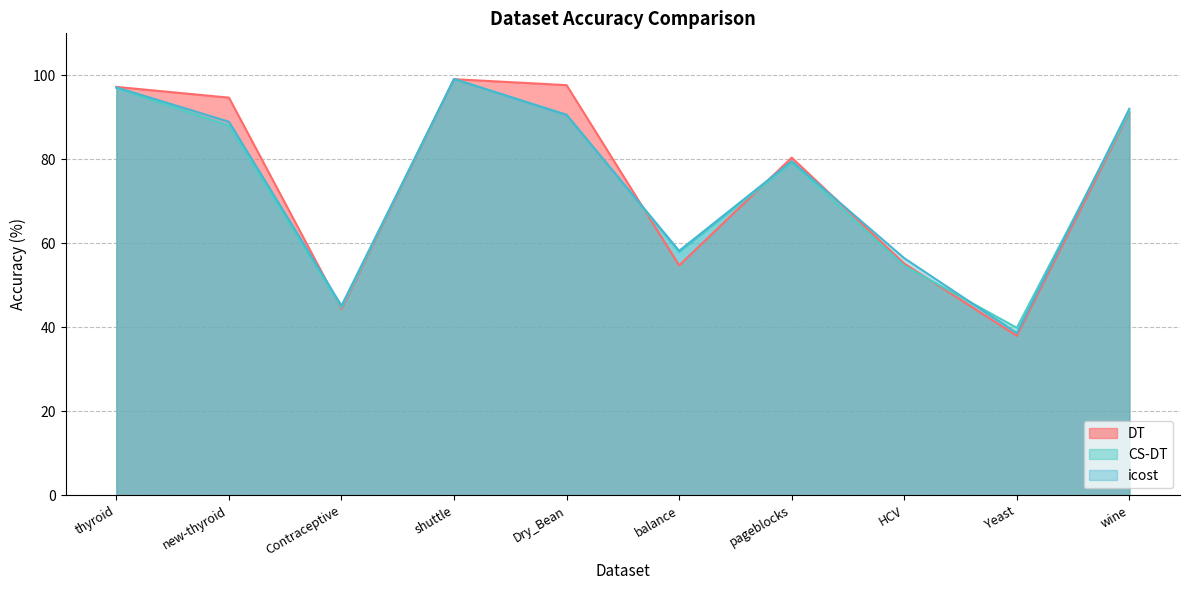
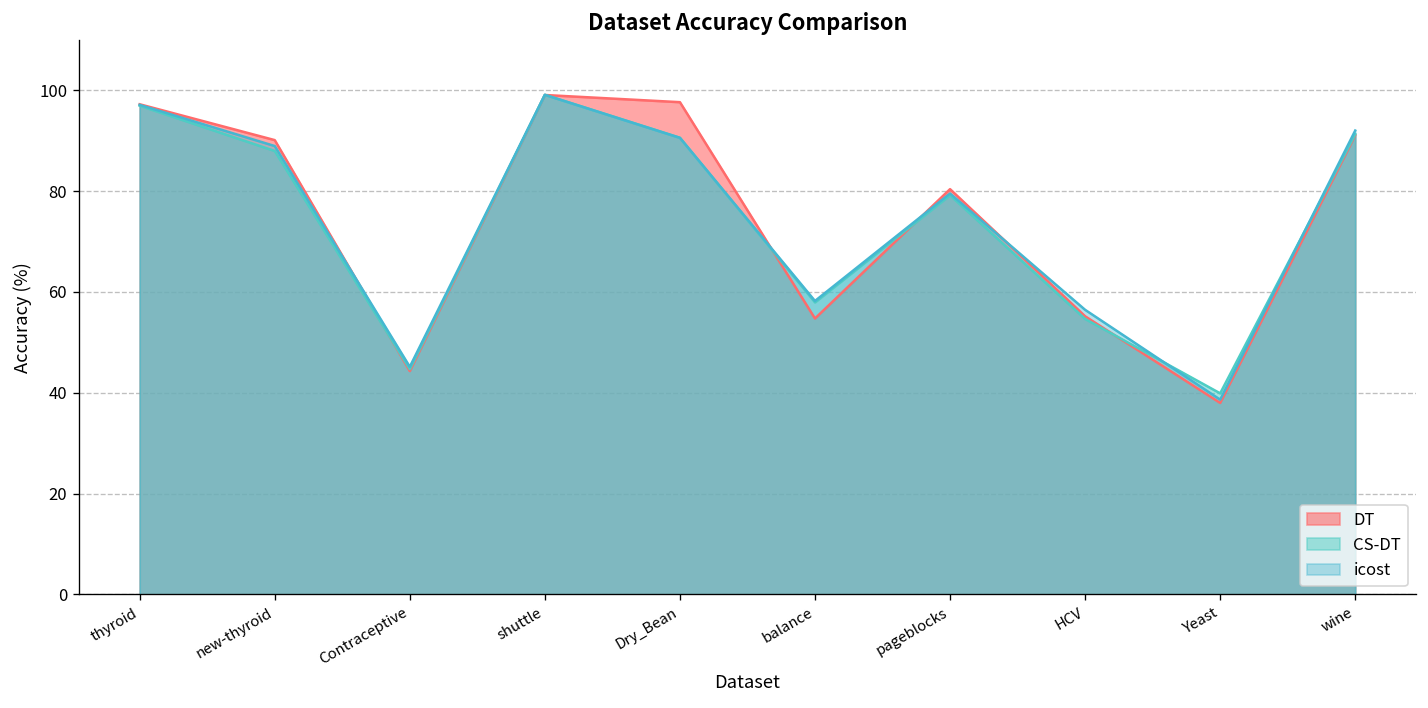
  {
    "DT": {
-     "new-thyroid": 95,
+     "new-thyroid": 90,
      "Dry_Bean": 98,
      "balance": 55,
      "pageblocks": 80,
      "Yeast": 38
    }
  }
